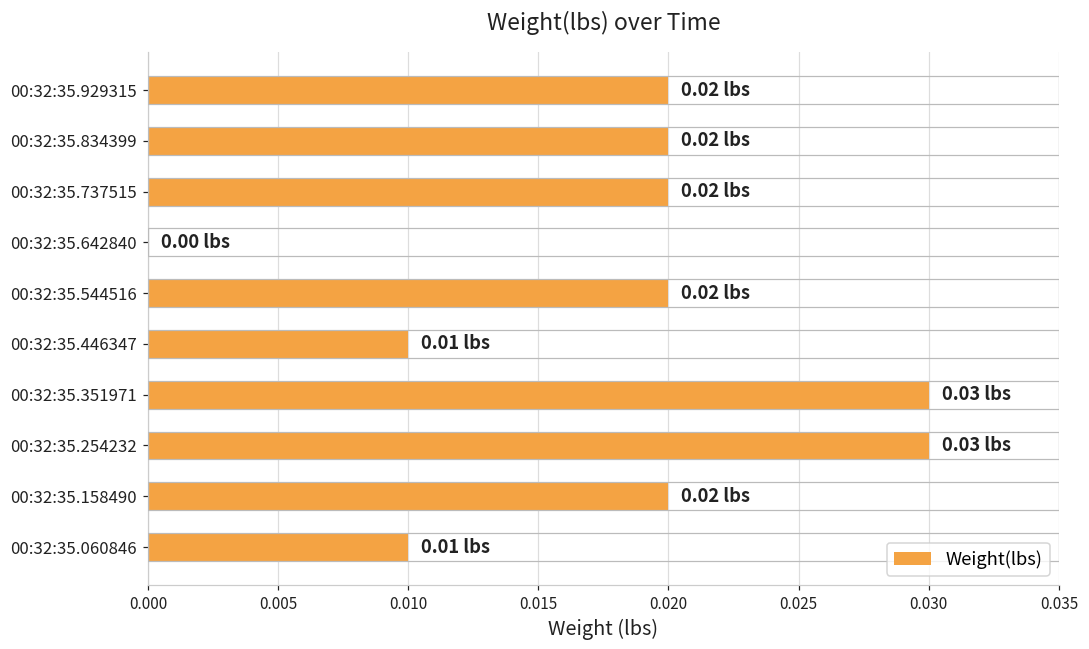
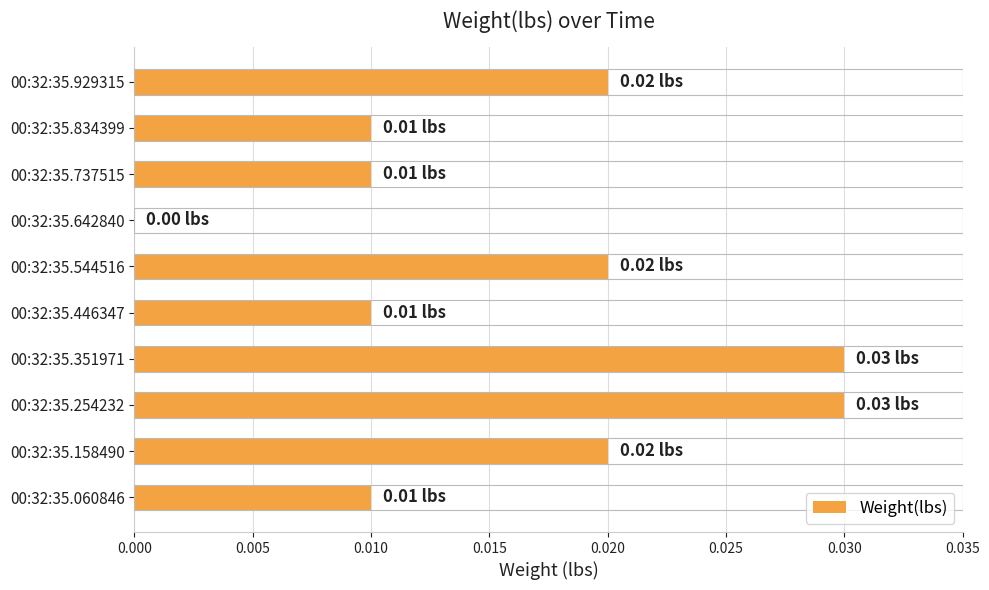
  {
    "00:32:35.929315": 0.02,
-   "00:32:35.834399": 0.02,
-   "00:32:35.737515": 0.02,
+   "00:32:35.834399": 0.01,
+   "00:32:35.737515": 0.01,
    "00:32:35.642840": 0.00,
    "00:32:35.544516": 0.02,
    "00:32:35.446347": 0.01,
    "00:32:35.351971": 0.03,
    "00:32:35.254232": 0.03,
    "00:32:35.158490": 0.02,
    "00:32:35.060846": 0.01
  }
